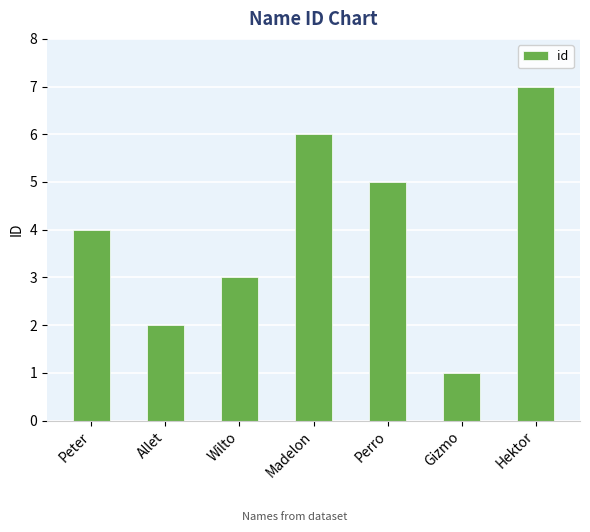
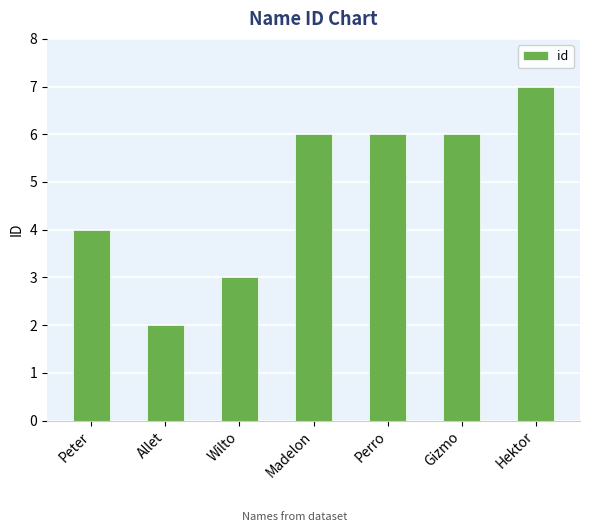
  {
    "Peter": 4,
    "Allet": 2,
    "Wilto": 3,
    "Madelon": 6,
-   "Perro": 5,
-   "Gizmo": 1,
+   "Perro": 6,
+   "Gizmo": 6,
    "Hektor": 7
  }
